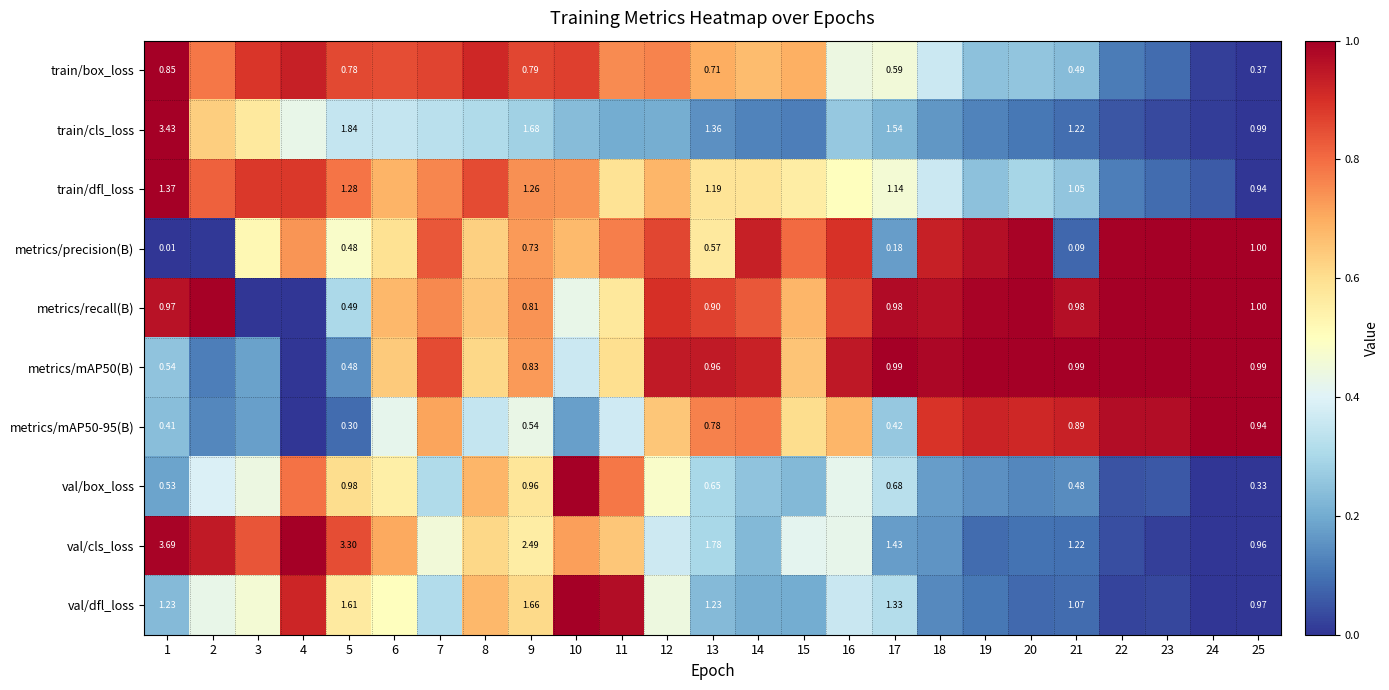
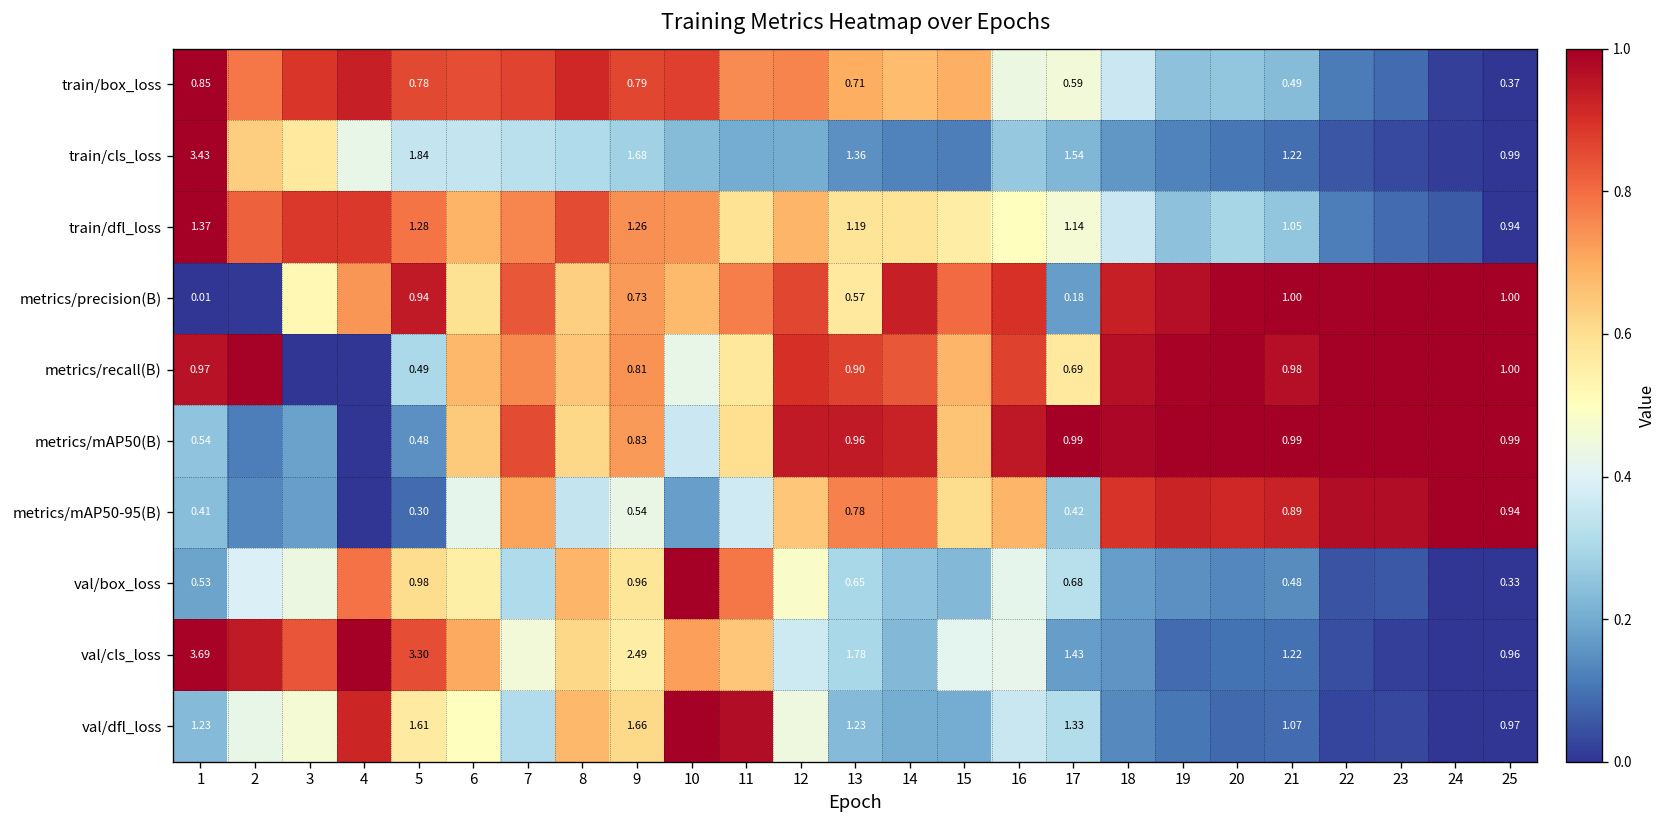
  {
    "train/box_loss": {
      "1": 0.85,
      "5": 0.78,
      "9": 0.79,
      "13": 0.71,
      "17": 0.59,
      "21": 0.49,
      "25": 0.37
    },
    "train/cls_loss": {
      "1": 3.43,
      "5": 1.84,
      "9": 1.68,
      "13": 1.36,
      "17": 1.54,
      "21": 1.22,
      "25": 0.99
    },
    "train/dfl_loss": {
      "1": 1.37,
      "5": 1.28,
      "9": 1.26,
      "13": 1.19,
      "17": 1.14,
      "21": 1.05,
      "25": 0.94
    },
    "metrics/precision(B)": {
      "1": 0.01,
-     "5": 0.48,
+     "5": 0.94,
      "9": 0.73,
      "13": 0.57,
      "17": 0.18,
-     "21": 0.09,
+     "21": 1.00,
      "25": 1.00
    },
    "metrics/recall(B)": {
      "1": 0.97,
      "5": 0.49,
      "9": 0.81,
      "13": 0.90,
-     "17": 0.98,
+     "17": 0.69,
      "21": 0.98,
      "25": 1.00
    },
    "metrics/mAP50(B)": {
      "1": 0.54,
      "5": 0.48,
      "9": 0.83,
      "13": 0.96,
      "17": 0.99,
      "21": 0.99,
      "25": 0.99
    },
    "metrics/mAP50-95(B)": {
      "1": 0.41,
      "5": 0.30,
      "9": 0.54,
      "13": 0.78,
      "17": 0.42,
      "21": 0.89,
      "25": 0.94
    },
    "val/box_loss": {
      "1": 0.53,
      "5": 0.98,
      "9": 0.96,
      "13": 0.65,
      "17": 0.68,
      "21": 0.48,
      "25": 0.33
    },
    "val/cls_loss": {
      "1": 3.69,
      "5": 3.30,
      "9": 2.49,
      "13": 1.78,
      "17": 1.43,
      "21": 1.22,
      "25": 0.96
    },
    "val/dfl_loss": {
      "1": 1.23,
      "5": 1.61,
      "9": 1.66,
      "13": 1.23,
      "17": 1.33,
      "21": 1.07,
      "25": 0.97
    }
  }
